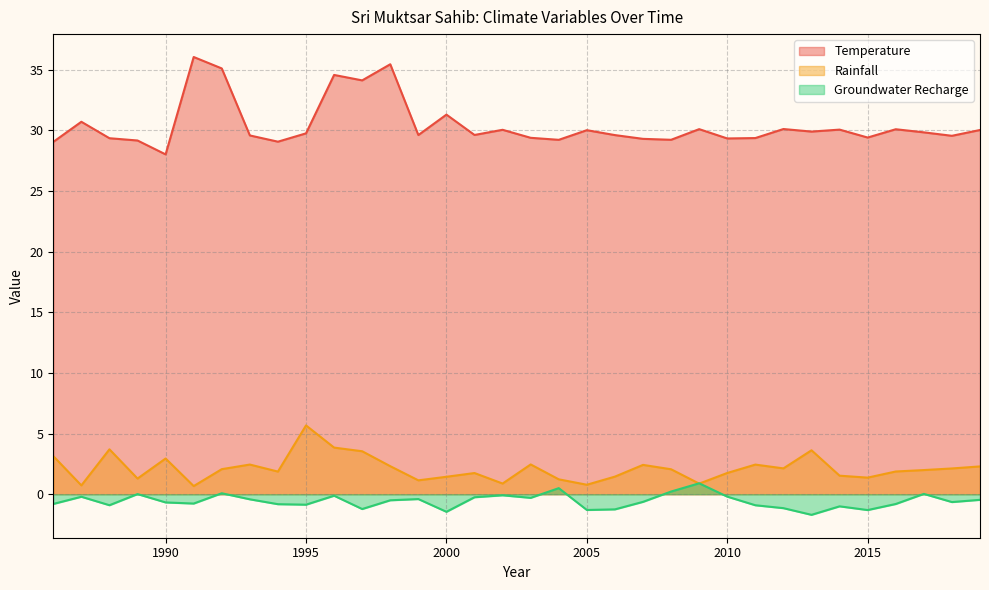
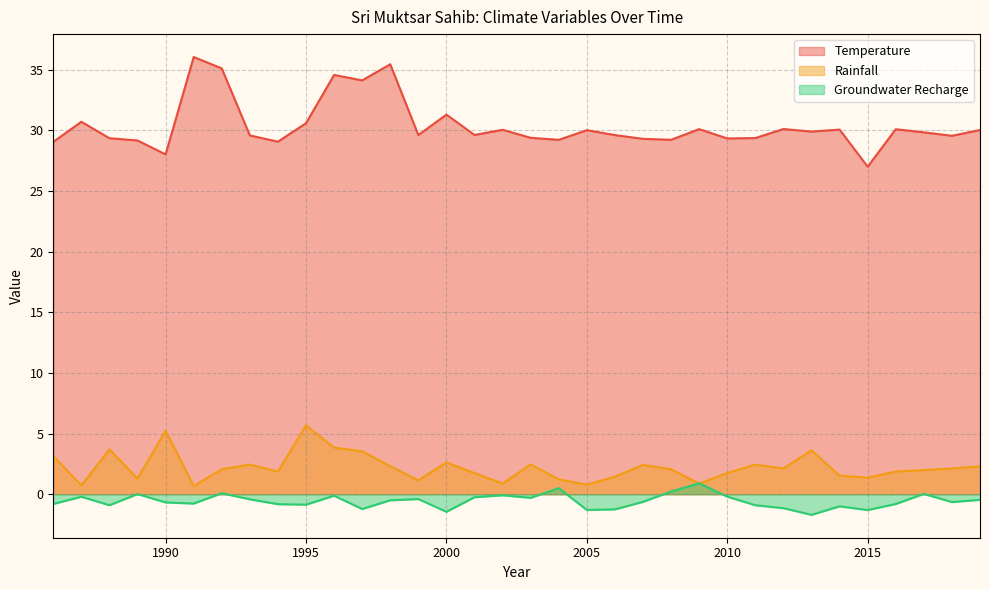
  {
    "Temperature": {
      "1990": 28.0,
-     "1995": 29.8,
+     "1995": 30.6,
      "2000": 31.3,
      "2005": 30.0,
      "2010": 29.3,
-     "2015": 29.4
+     "2015": 27.0
    },
    "Rainfall": {
-     "1990": 2.9,
+     "1990": 5.2,
      "1995": 5.7,
-     "2000": 1.4,
+     "2000": 2.6,
      "2005": 0.8,
      "2010": 1.8,
      "2015": 1.4
    }
  }
